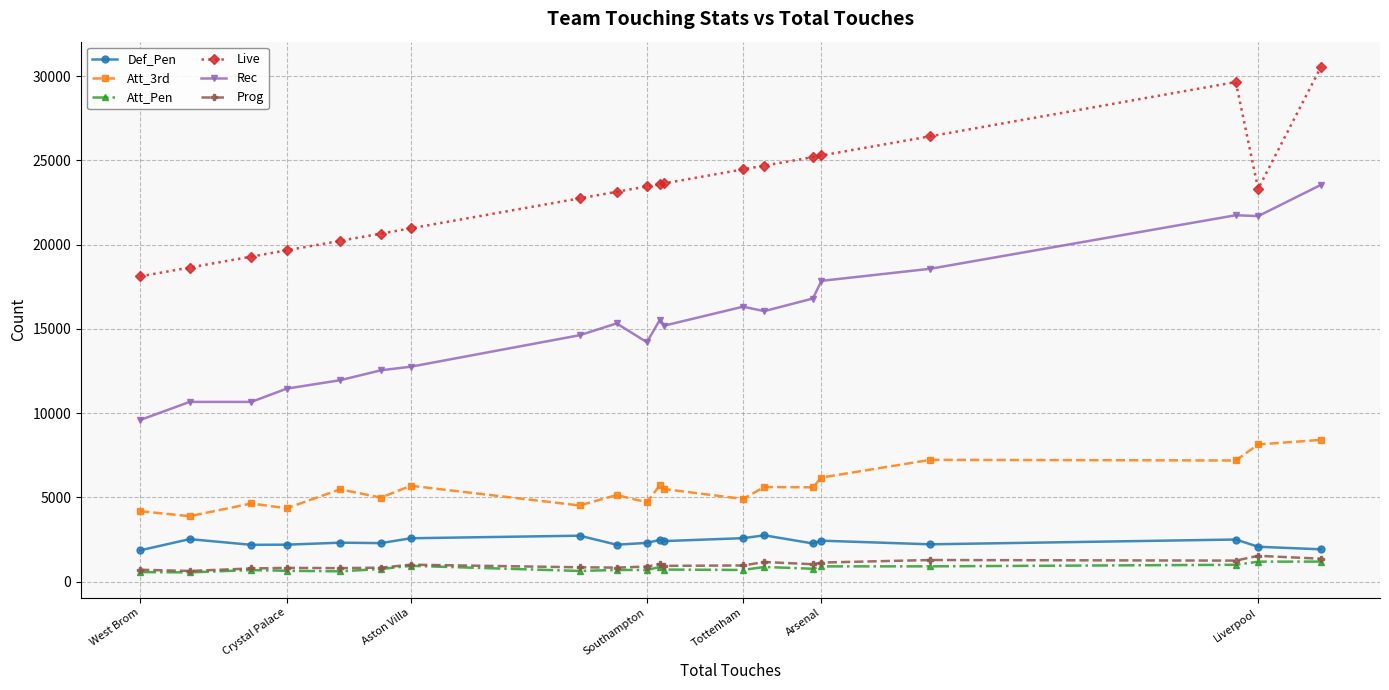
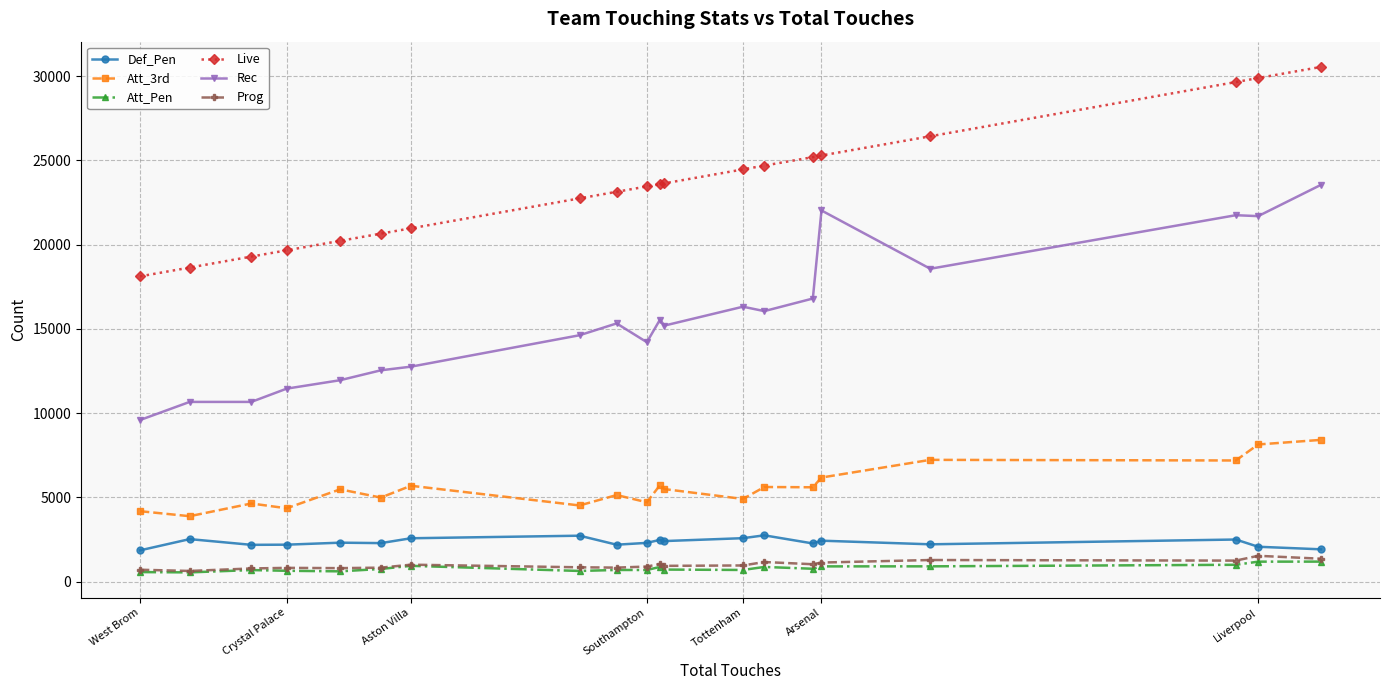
  {
    "Def_Pen": {
      "West Brom": 1900,
      "Crystal Palace": 2200,
      "Aston Villa": 2600,
      "Southampton": 2300,
      "Tottenham": 2600,
      "Arsenal": 2400,
      "Liverpool": 2100
    },
    "Att_3rd": {
      "West Brom": 4200,
      "Crystal Palace": 4400,
      "Aston Villa": 5700,
      "Southampton": 4700,
      "Tottenham": 4900,
      "Arsenal": 6200,
      "Liverpool": 8100
    },
    "Att_Pen": {
      "Crystal Palace": 600,
      "Southampton": 700,
      "Tottenham": 700,
      "Arsenal": 900,
      "Liverpool": 1200
    },
    "Live": {
      "West Brom": 18100,
      "Crystal Palace": 19700,
      "Aston Villa": 21000,
      "Southampton": 23500,
      "Tottenham": 24500,
      "Arsenal": 25300,
-     "Liverpool": 23300
+     "Liverpool": 29900
    },
    "Rec": {
      "West Brom": 9600,
      "Crystal Palace": 11500,
      "Aston Villa": 12800,
      "Southampton": 14200,
      "Tottenham": 16300,
-     "Arsenal": 17800,
+     "Arsenal": 22000,
      "Liverpool": 21700
    },
    "Prog": {
      "Crystal Palace": 800,
      "Southampton": 900,
      "Tottenham": 1000,
      "Arsenal": 1100,
      "Liverpool": 1500
    }
  }
